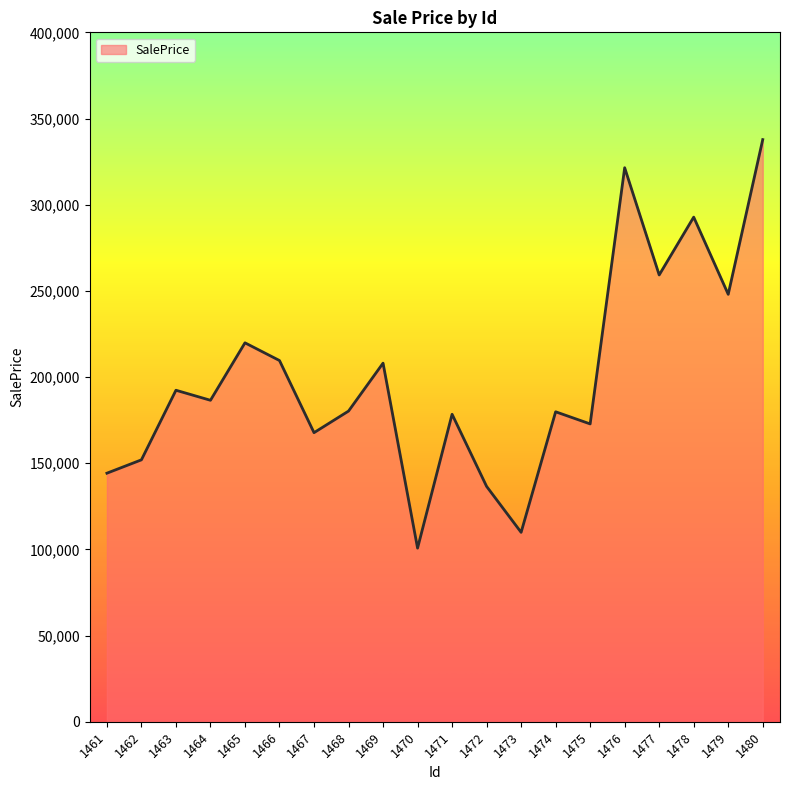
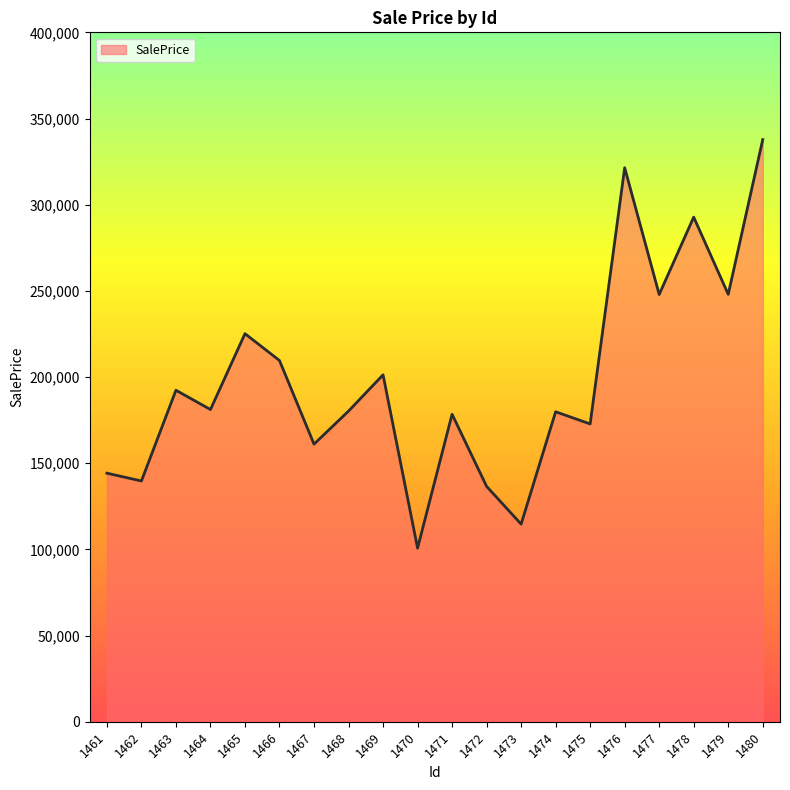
  {
    "1461": "144,000",
-   "1462": "152,000",
+   "1462": "140,000",
    "1463": "192,000",
-   "1464": "187,000",
-   "1465": "220,000",
+   "1464": "181,000",
+   "1465": "225,000",
    "1466": "210,000",
-   "1467": "168,000",
+   "1467": "161,000",
    "1468": "180,000",
-   "1469": "208,000",
+   "1469": "201,000",
    "1470": "101,000",
    "1471": "178,000",
    "1472": "137,000",
-   "1473": "110,000",
+   "1473": "115,000",
    "1474": "180,000",
    "1475": "173,000",
    "1476": "321,000",
-   "1477": "259,000",
+   "1477": "248,000",
    "1478": "293,000",
    "1479": "248,000",
    "1480": "338,000"
  }
